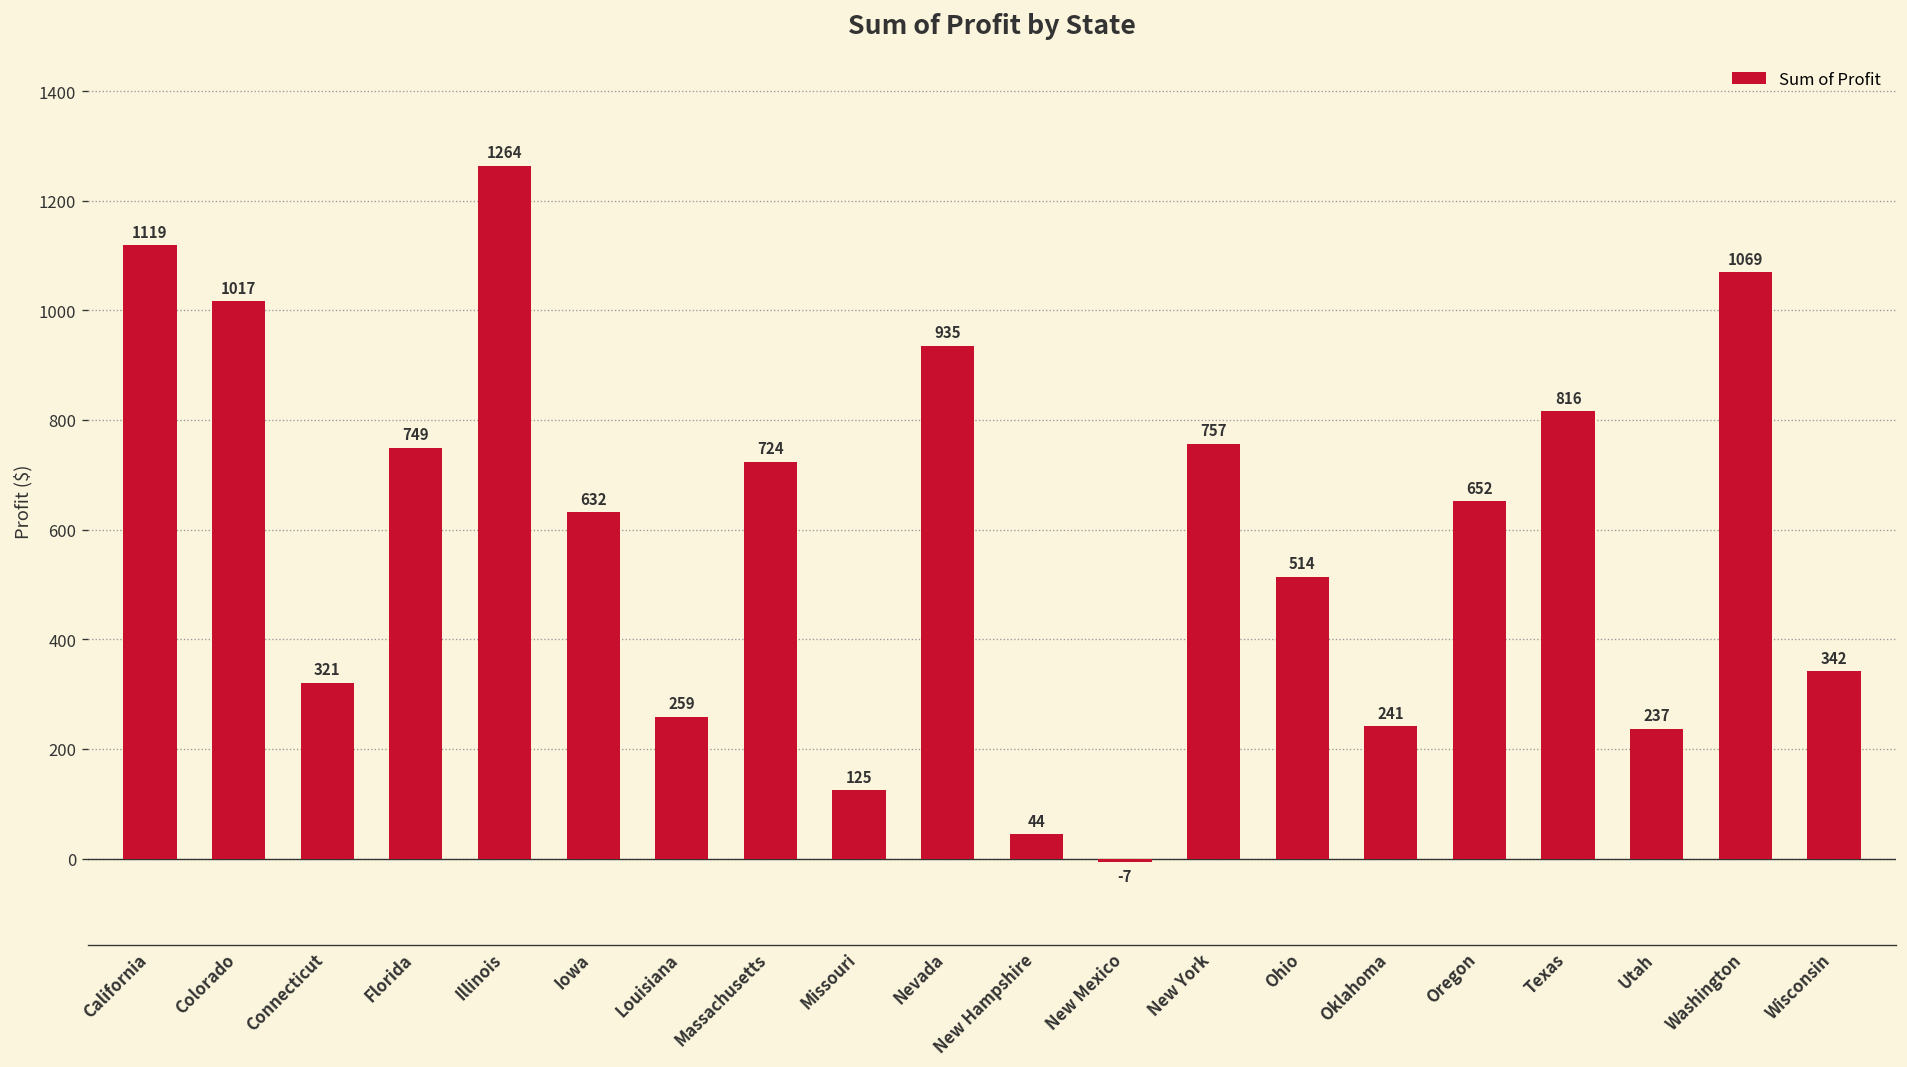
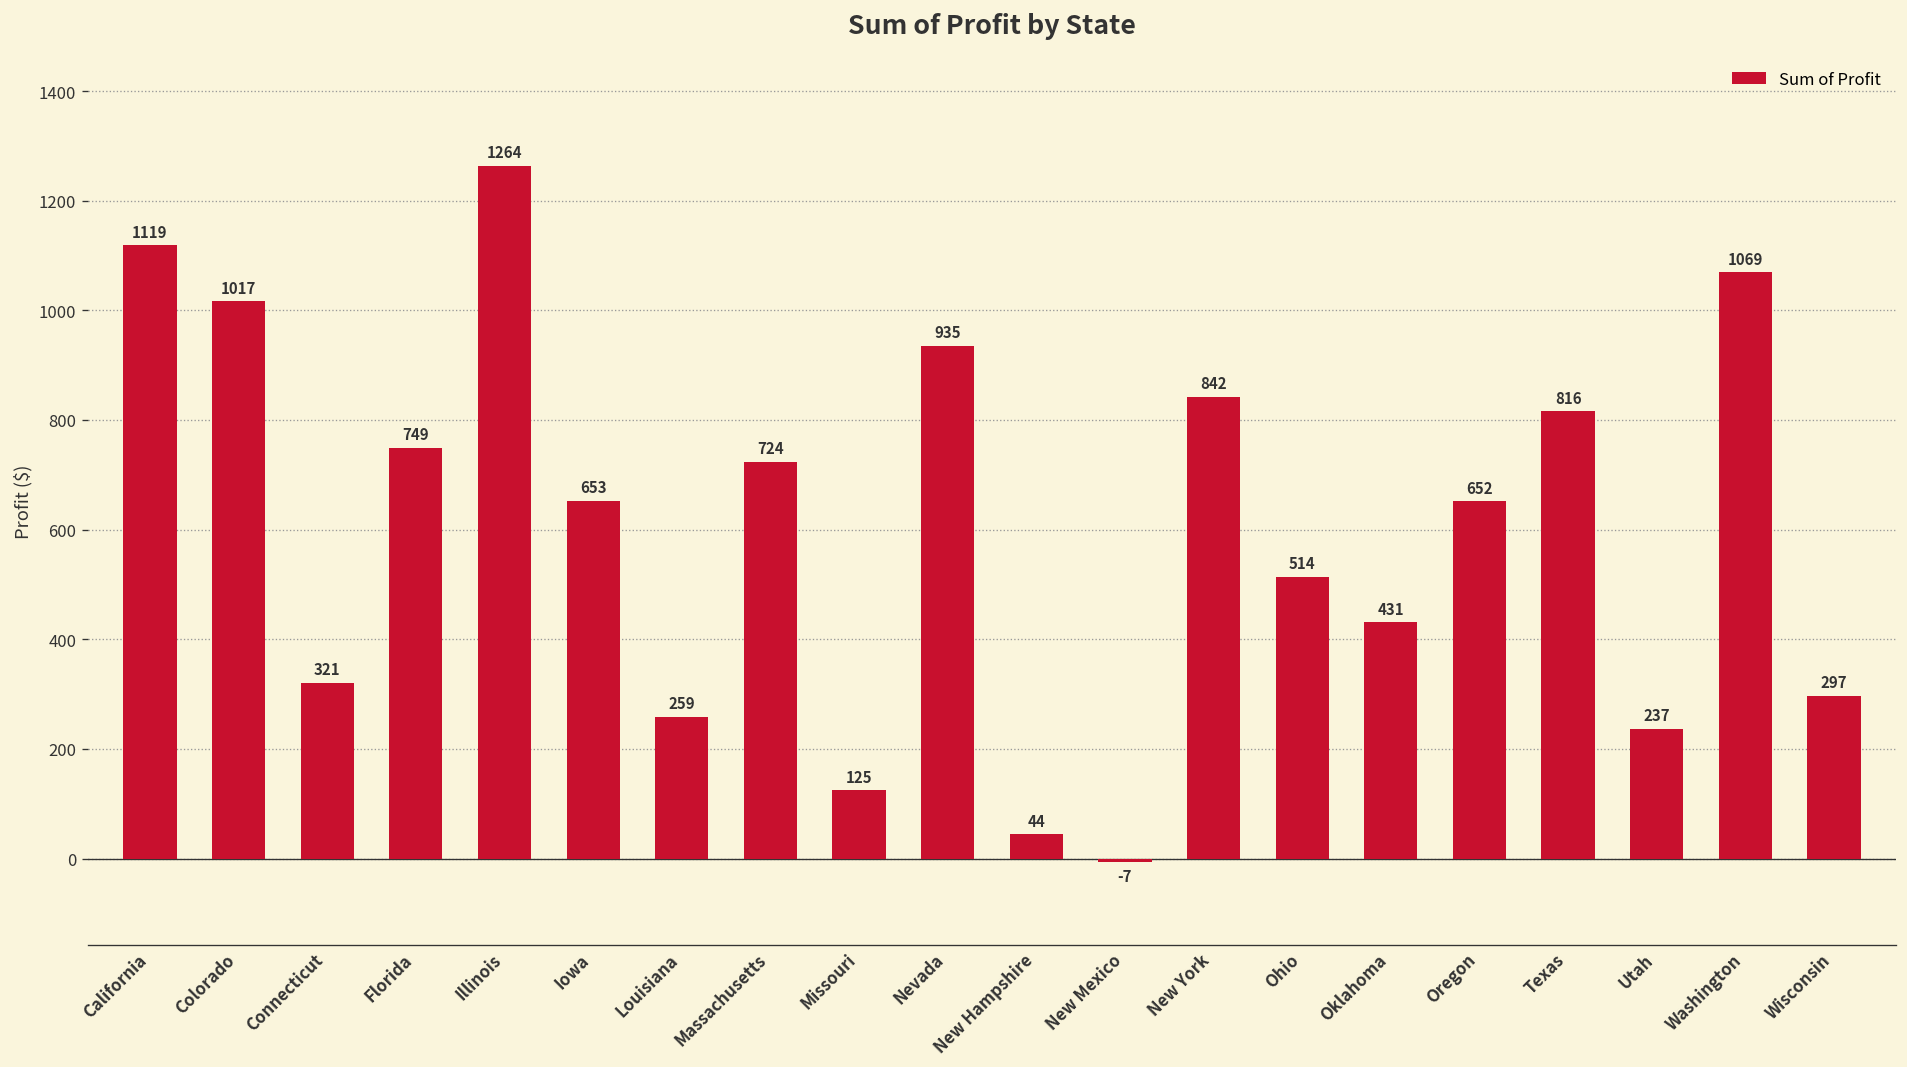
  {
    "California": 1119,
    "Colorado": 1017,
    "Connecticut": 321,
    "Florida": 749,
    "Illinois": 1264,
-   "Iowa": 632,
+   "Iowa": 653,
    "Louisiana": 259,
    "Massachusetts": 724,
    "Missouri": 125,
    "Nevada": 935,
    "New Hampshire": 44,
    "New Mexico": -7,
-   "New York": 757,
+   "New York": 842,
    "Ohio": 514,
-   "Oklahoma": 241,
+   "Oklahoma": 431,
    "Oregon": 652,
    "Texas": 816,
    "Utah": 237,
    "Washington": 1069,
-   "Wisconsin": 342
+   "Wisconsin": 297
  }
